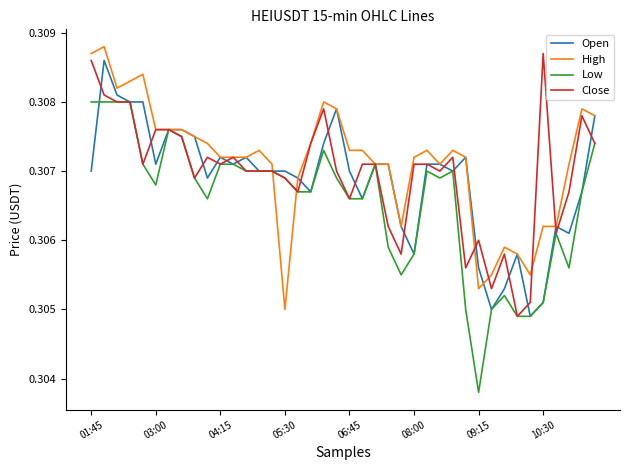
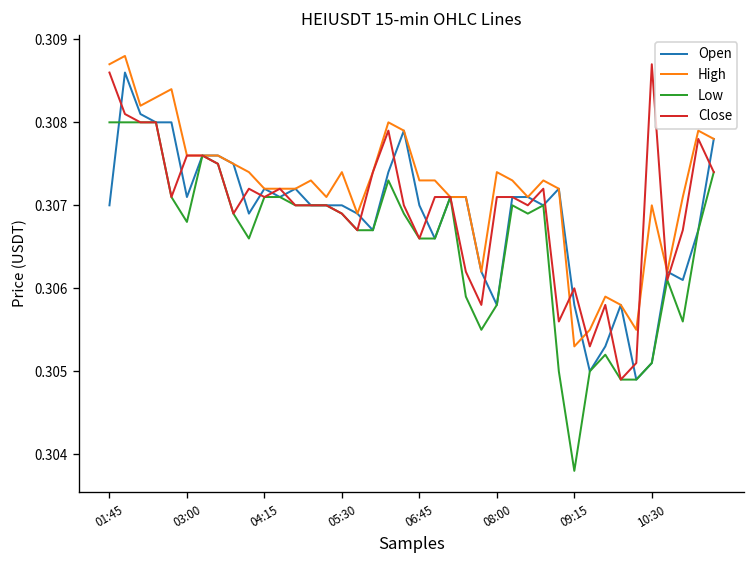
  {
    "Open": {
      "01:45": 0.3070,
      "03:00": 0.3071,
      "05:30": 0.3070,
      "06:45": 0.3070,
-     "09:15": 0.3056
+     "09:15": 0.3058
    },
    "High": {
      "01:45": 0.3087,
-     "05:30": 0.3050,
+     "05:30": 0.3074,
      "06:45": 0.3073,
-     "08:00": 0.3072,
+     "08:00": 0.3074,
      "09:15": 0.3053,
-     "10:30": 0.3062
+     "10:30": 0.3070
    },
    "Low": {
      "01:45": 0.3080,
      "03:00": 0.3068,
      "09:15": 0.3038
    },
    "Close": {
      "01:45": 0.3086,
      "08:00": 0.3071,
      "09:15": 0.3060,
      "10:30": 0.3087
    }
  }
